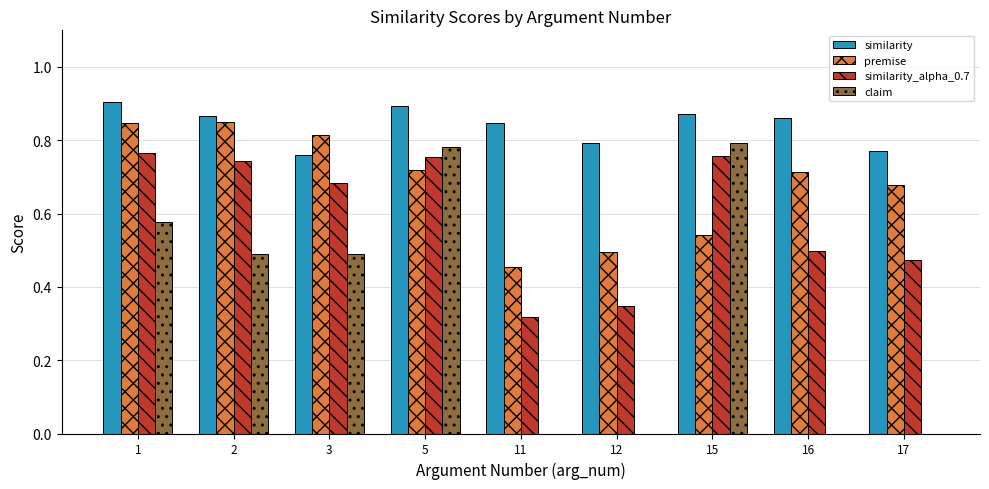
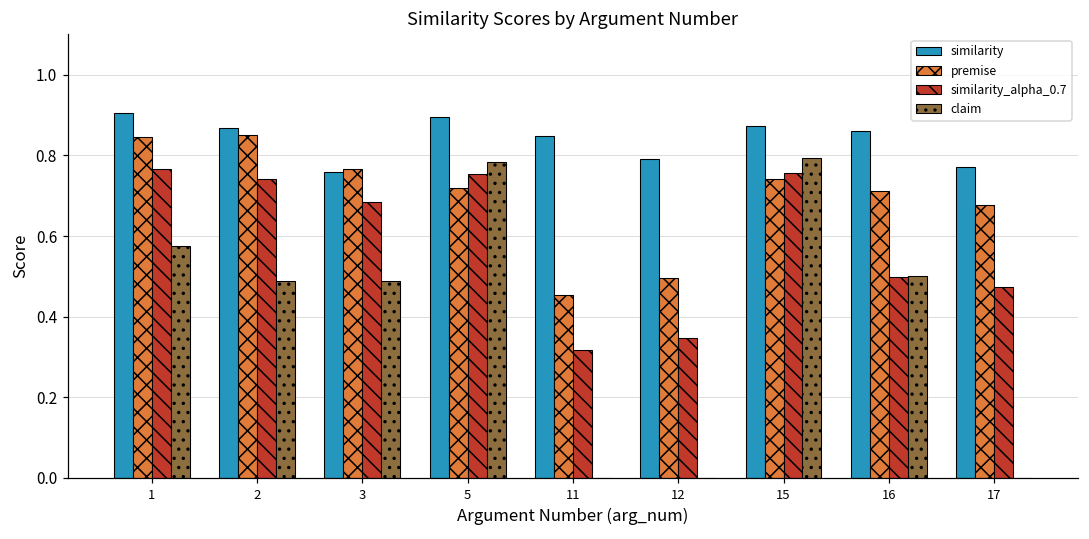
  {
    "similarity": {
      "1": 0.91,
      "2": 0.87,
      "3": 0.76,
      "5": 0.89,
      "11": 0.85,
      "12": 0.79,
      "15": 0.87,
      "16": 0.86,
      "17": 0.77
    },
    "premise": {
      "1": 0.85,
      "2": 0.85,
-     "3": 0.82,
+     "3": 0.77,
      "5": 0.72,
      "11": 0.45,
      "12": 0.50,
-     "15": 0.54,
+     "15": 0.74,
      "16": 0.71,
      "17": 0.68
    },
    "similarity_alpha_0.7": {
      "1": 0.77,
      "2": 0.74,
      "3": 0.68,
      "5": 0.75,
      "11": 0.32,
      "12": 0.35,
      "15": 0.76,
      "16": 0.50,
      "17": 0.47
    },
    "claim": {
      "1": 0.58,
      "2": 0.49,
      "3": 0.49,
      "5": 0.78,
      "11": 0.0,
      "12": 0.0,
      "15": 0.79,
-     "16": 0.0,
+     "16": 0.5,
      "17": 0.0
    }
  }
